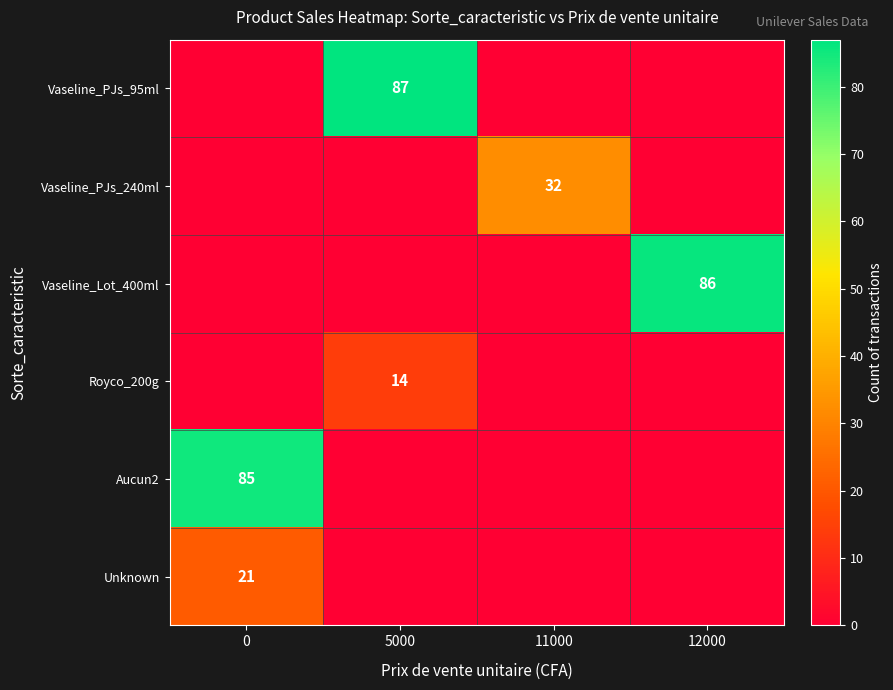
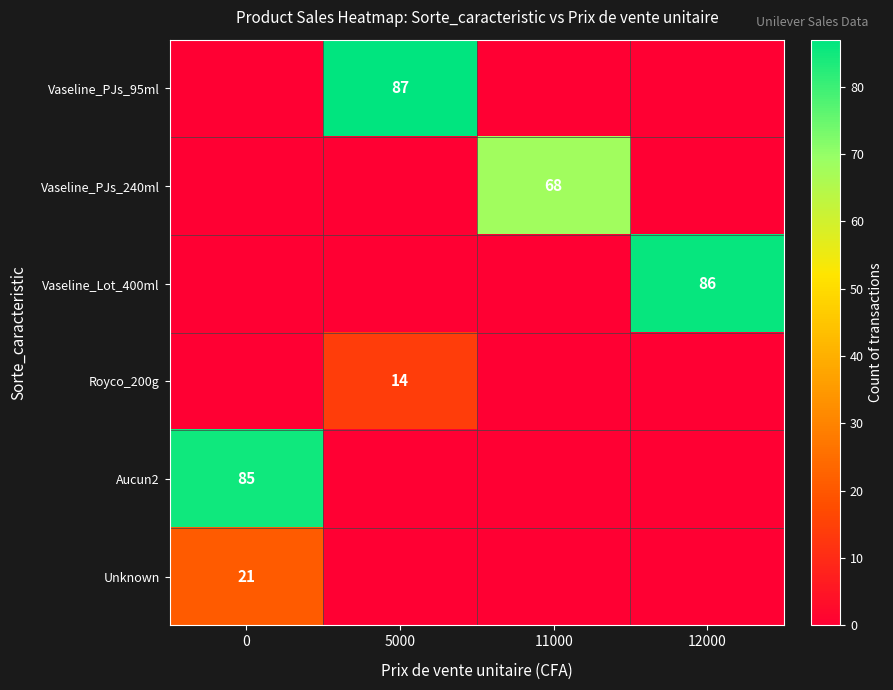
  {
    "Vaseline_PJs_95ml": {
      "5000": 87
    },
    "Vaseline_PJs_240ml": {
-     "11000": 32
+     "11000": 68
    },
    "Vaseline_Lot_400ml": {
      "12000": 86
    },
    "Royco_200g": {
      "5000": 14
    },
    "Aucun2": {
      "0": 85
    },
    "Unknown": {
      "0": 21
    }
  }
